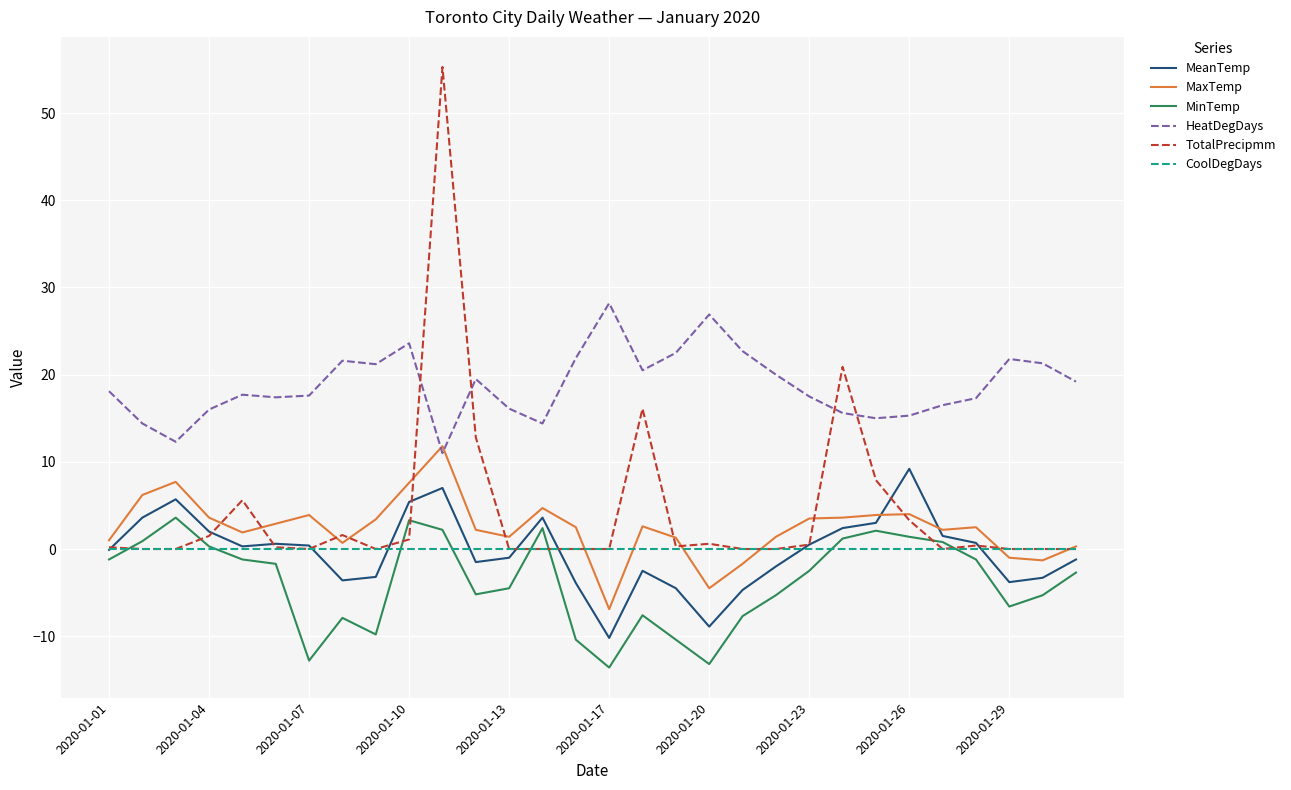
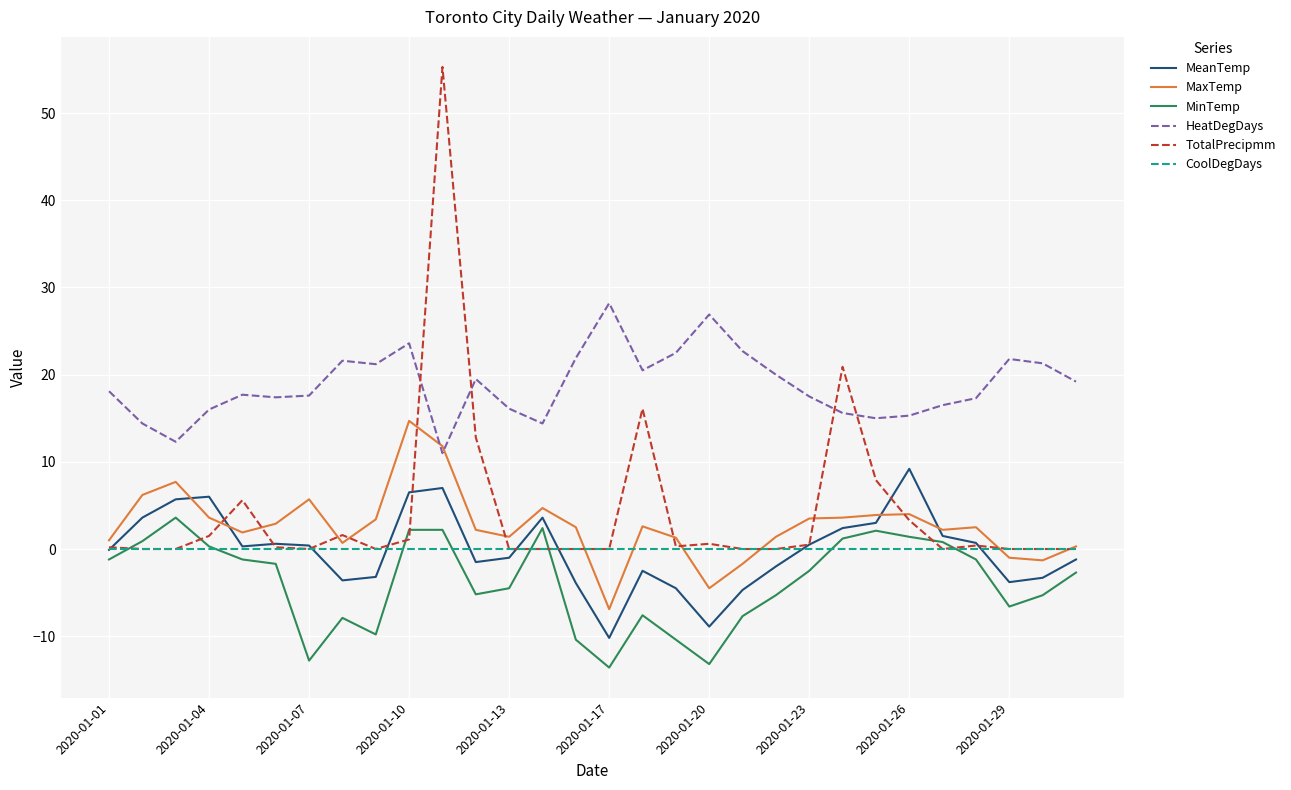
  {
    "MeanTemp": {
-     "2020-01-04": 2,
+     "2020-01-04": 6,
      "2020-01-07": 0,
-     "2020-01-10": 5,
+     "2020-01-10": 7,
      "2020-01-13": -1,
      "2020-01-17": -10,
      "2020-01-20": -9,
      "2020-01-26": 9,
      "2020-01-29": -4
    },
    "MaxTemp": {
      "2020-01-01": 1,
      "2020-01-04": 4,
-     "2020-01-07": 4,
-     "2020-01-10": 8,
+     "2020-01-07": 6,
+     "2020-01-10": 15,
      "2020-01-13": 1,
      "2020-01-17": -7,
      "2020-01-20": -5,
      "2020-01-23": 4,
      "2020-01-26": 4,
      "2020-01-29": -1
    },
    "MinTemp": {
      "2020-01-01": -1,
      "2020-01-04": 0,
      "2020-01-07": -13,
-     "2020-01-10": 3,
+     "2020-01-10": 2,
      "2020-01-13": -5,
      "2020-01-17": -14,
      "2020-01-20": -13,
      "2020-01-23": -3,
      "2020-01-26": 1,
      "2020-01-29": -7
    },
    "HeatDegDays": {
      "2020-01-01": 18,
      "2020-01-04": 16,
      "2020-01-07": 18,
      "2020-01-10": 24,
      "2020-01-13": 16,
      "2020-01-17": 28,
      "2020-01-20": 27,
      "2020-01-23": 18,
      "2020-01-26": 15,
      "2020-01-29": 22
    },
    "TotalPrecipmm": {
      "2020-01-04": 2,
      "2020-01-10": 1,
      "2020-01-20": 1,
      "2020-01-26": 3
    },
    "CoolDegDays": {
      "2020-01-04": 0,
      "2020-01-10": 0,
      "2020-01-20": 0,
      "2020-01-23": 0,
      "2020-01-26": 0
    }
  }
